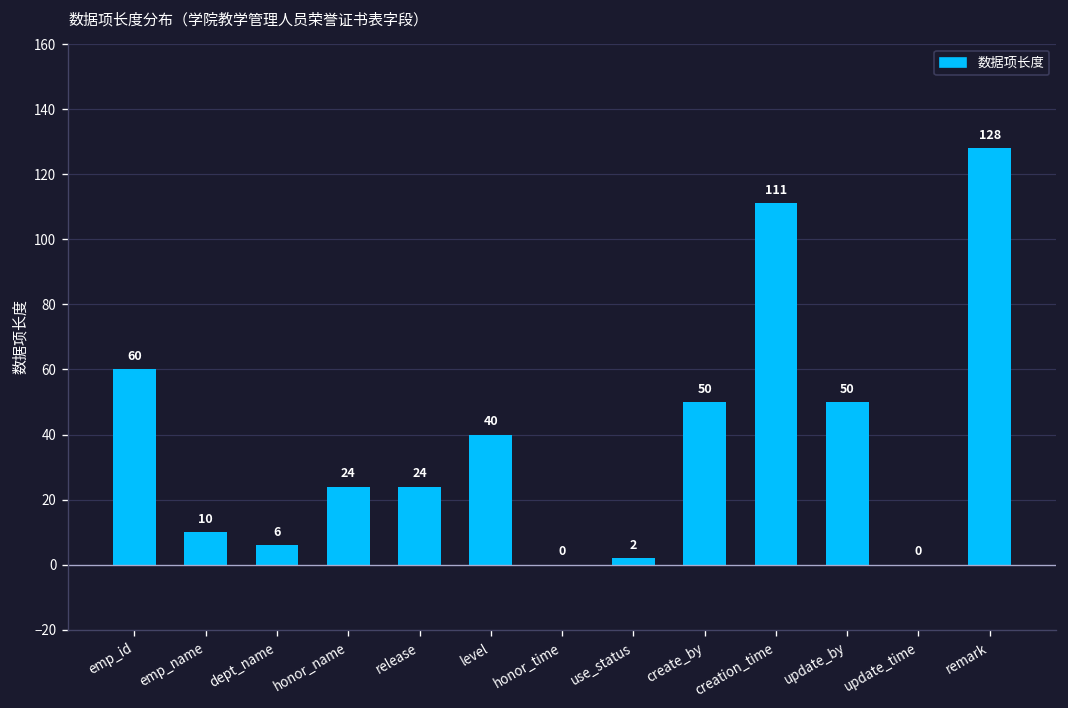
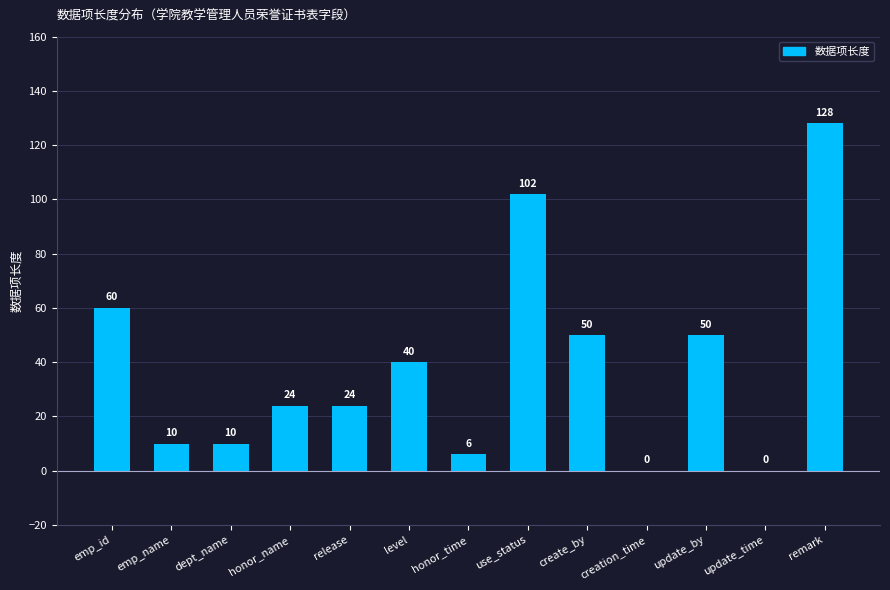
  {
    "emp_id": 60,
    "emp_name": 10,
-   "dept_name": 6,
+   "dept_name": 10,
    "honor_name": 24,
    "release": 24,
    "level": 40,
-   "honor_time": 0,
-   "use_status": 2,
+   "honor_time": 6,
+   "use_status": 102,
    "create_by": 50,
-   "creation_time": 111,
+   "creation_time": 0,
    "update_by": 50,
    "update_time": 0,
    "remark": 128
  }
